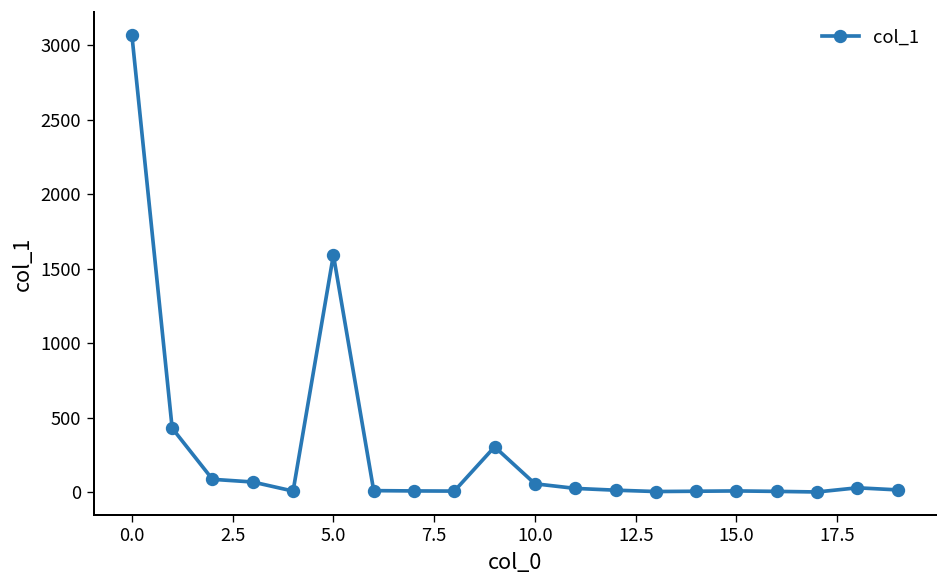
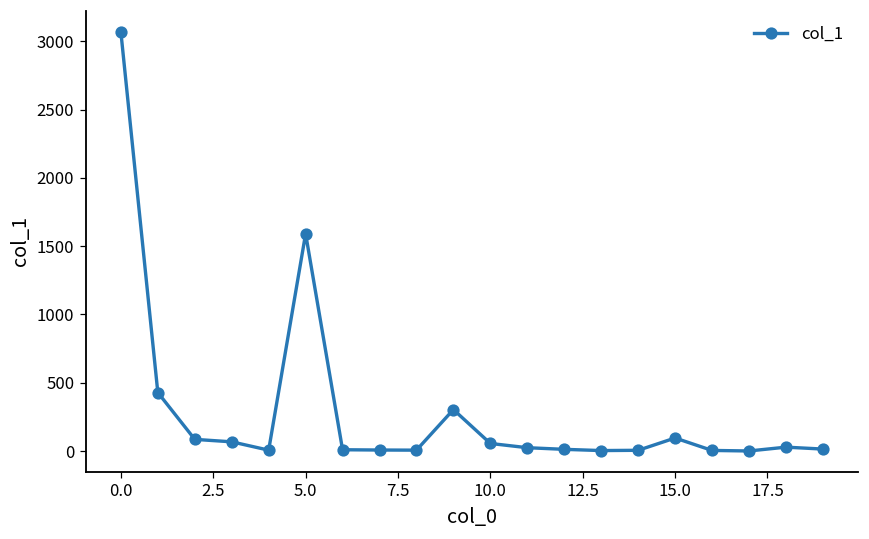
  {
    "0.0": 3070,
    "5.0": 1590,
    "10.0": 60,
-   "15.0": 10
+   "15.0": 100
  }
